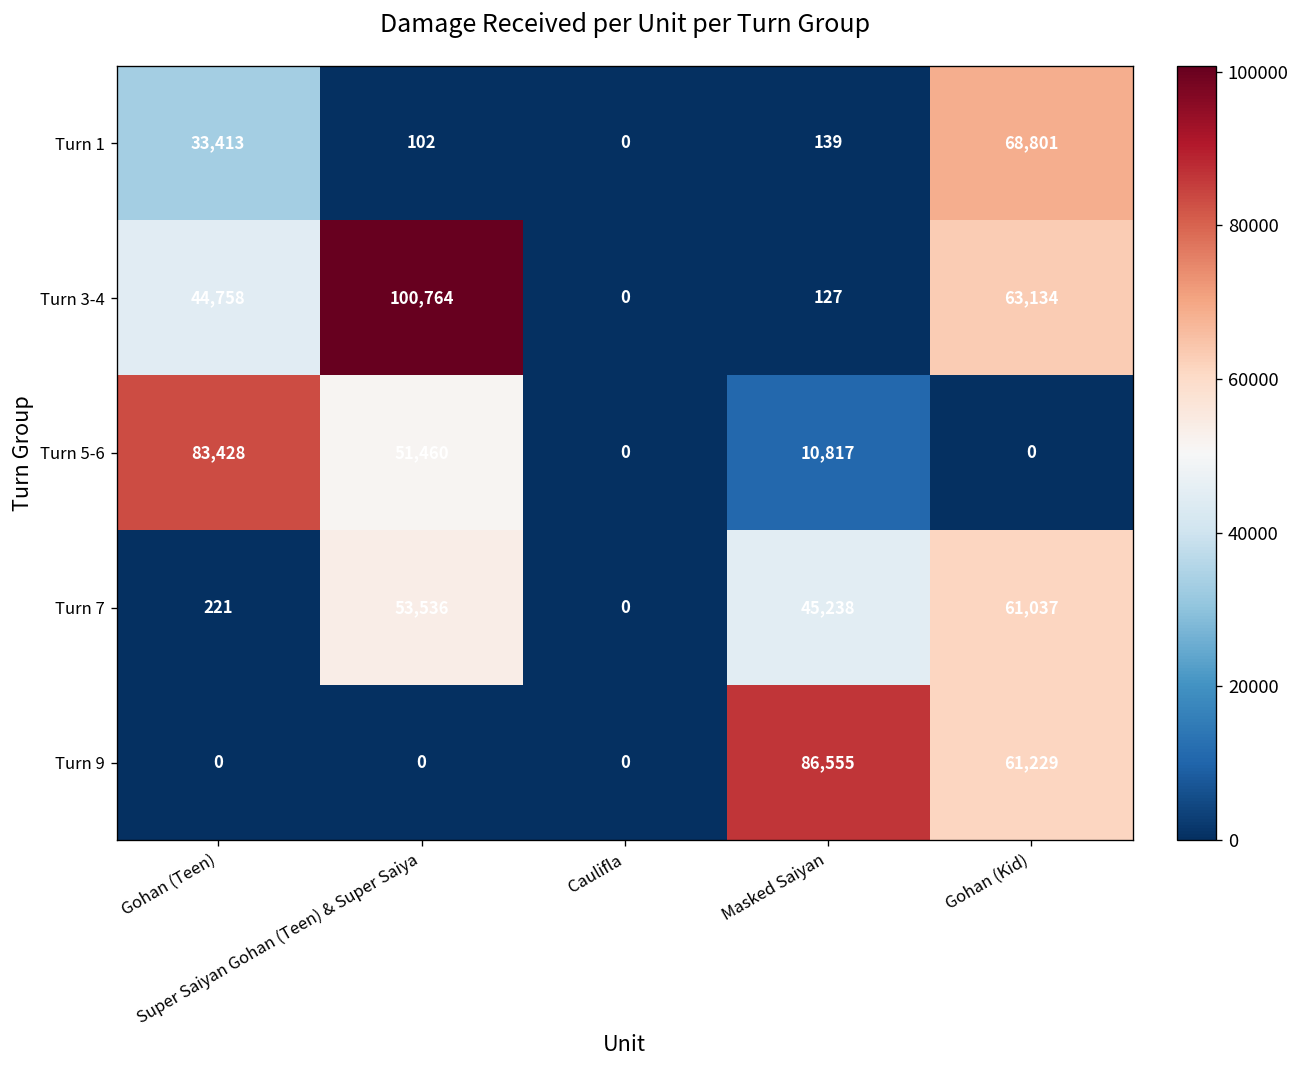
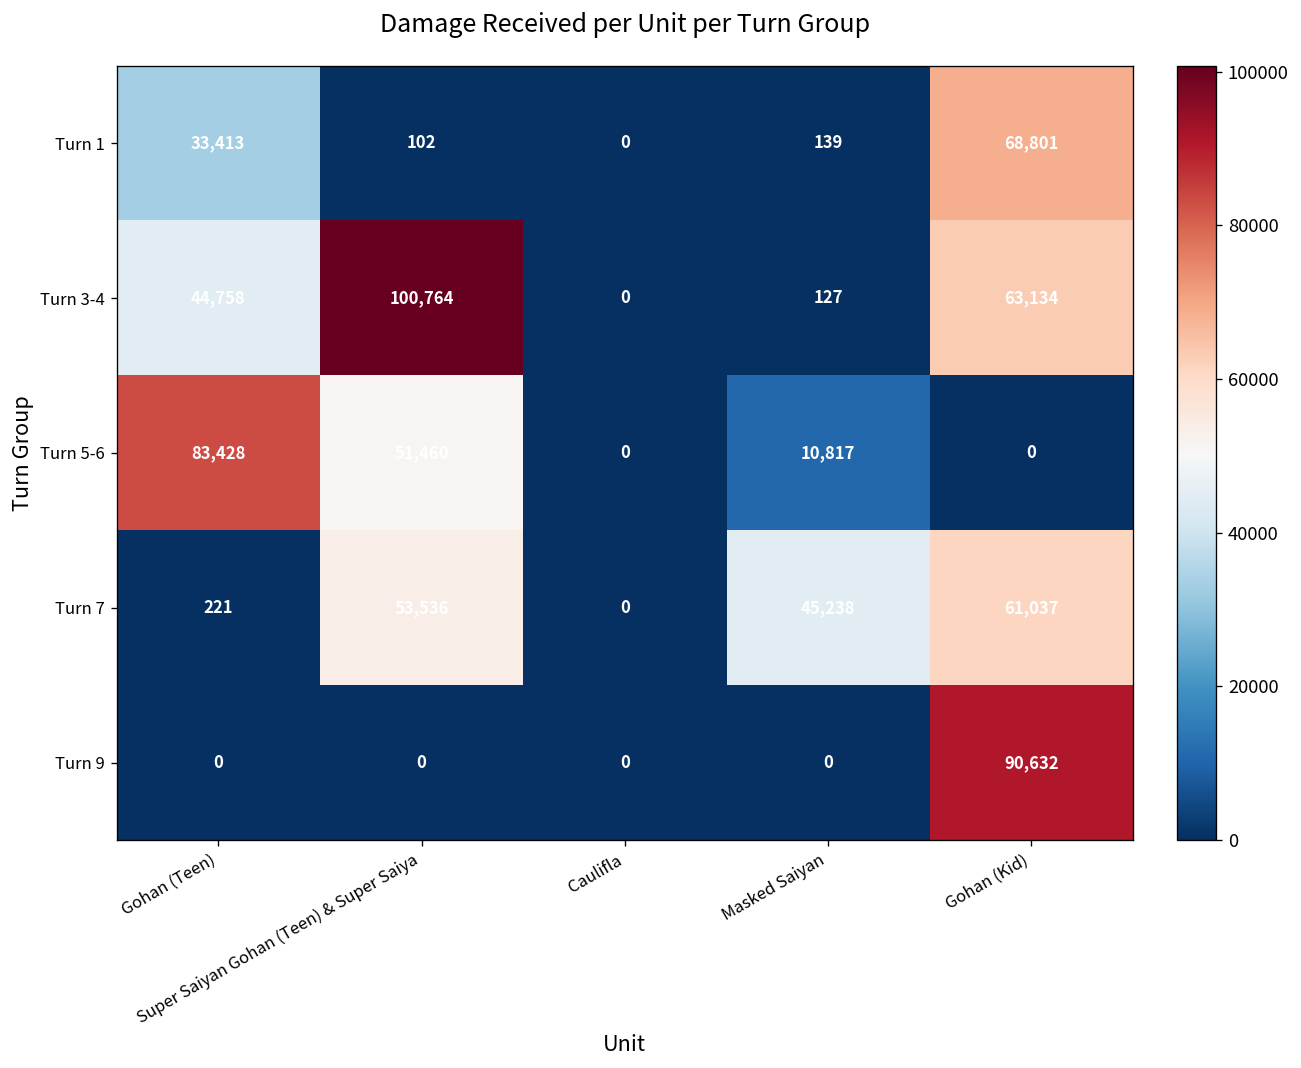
  {
    "Turn 1": {
      "Gohan (Teen)": "33,413",
      "Super Saiyan Gohan (Teen) & Super Saiya": "102",
      "Caulifla": "0",
      "Masked Saiyan": "139",
      "Gohan (Kid)": "68,801"
    },
    "Turn 3-4": {
      "Super Saiyan Gohan (Teen) & Super Saiya": "100,764",
      "Caulifla": "0",
      "Masked Saiyan": "127",
      "Gohan (Kid)": "63,134"
    },
    "Turn 5-6": {
      "Gohan (Teen)": "83,428",
      "Caulifla": "0",
      "Masked Saiyan": "10,817",
      "Gohan (Kid)": "0"
    },
    "Turn 7": {
      "Gohan (Teen)": "221",
      "Caulifla": "0",
      "Gohan (Kid)": "61,037"
    },
    "Turn 9": {
      "Gohan (Teen)": "0",
      "Super Saiyan Gohan (Teen) & Super Saiya": "0",
      "Caulifla": "0",
-     "Masked Saiyan": "86,555",
-     "Gohan (Kid)": "61,229"
+     "Masked Saiyan": "0",
+     "Gohan (Kid)": "90,632"
    }
  }
